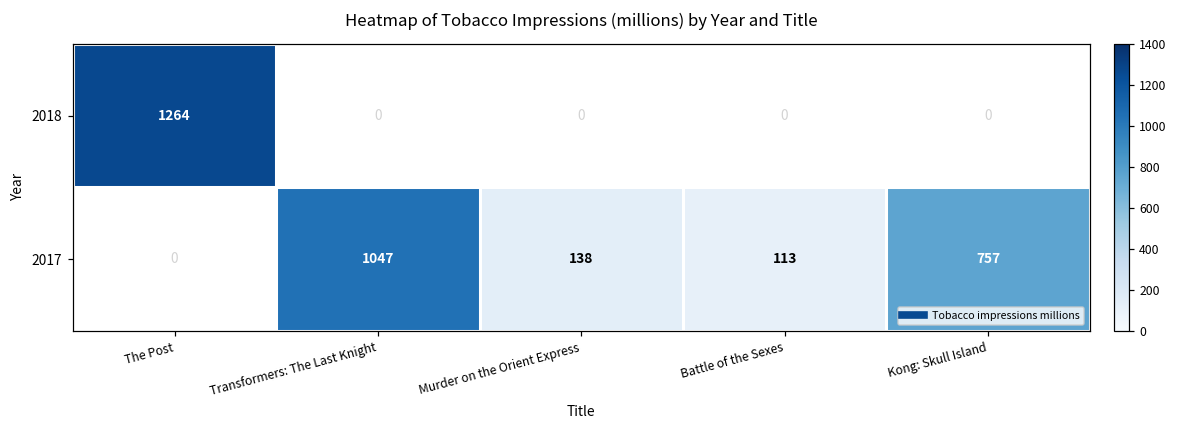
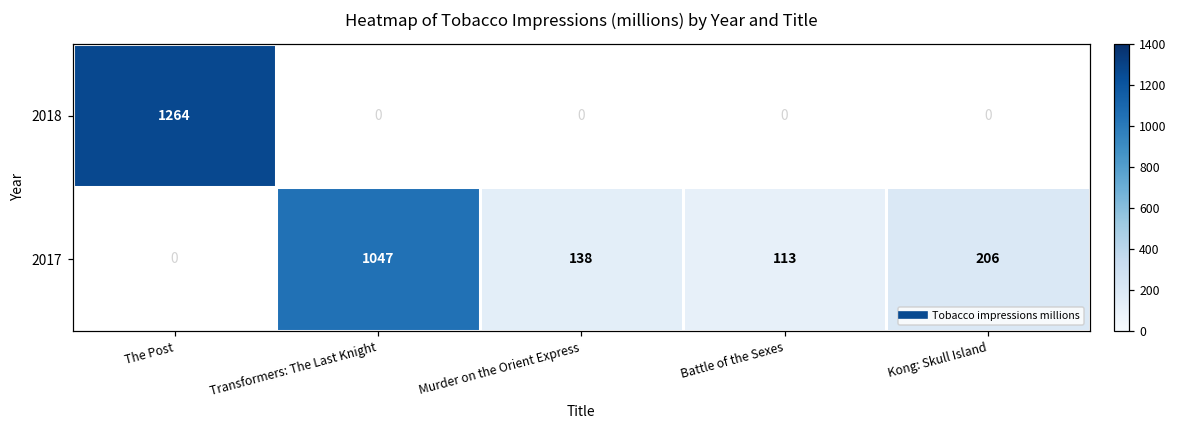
  {
    "2018": {
      "The Post": 1264
    },
    "2017": {
      "Transformers: The Last Knight": 1047,
      "Murder on the Orient Express": 138,
      "Battle of the Sexes": 113,
-     "Kong: Skull Island": 757
+     "Kong: Skull Island": 206
    }
  }
